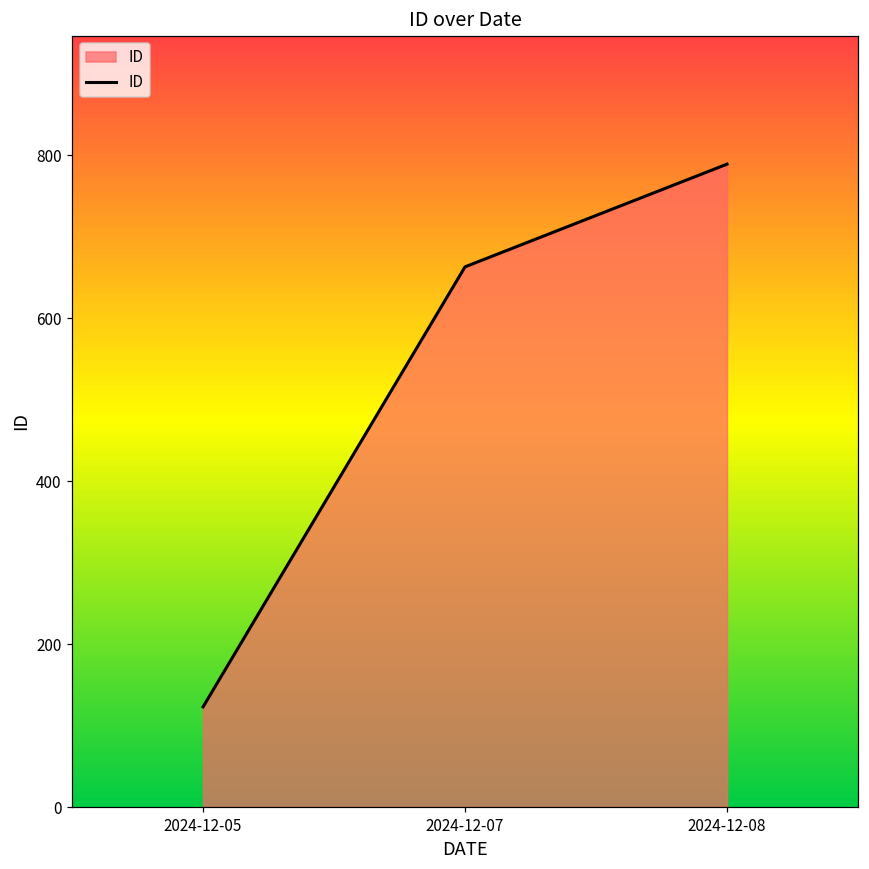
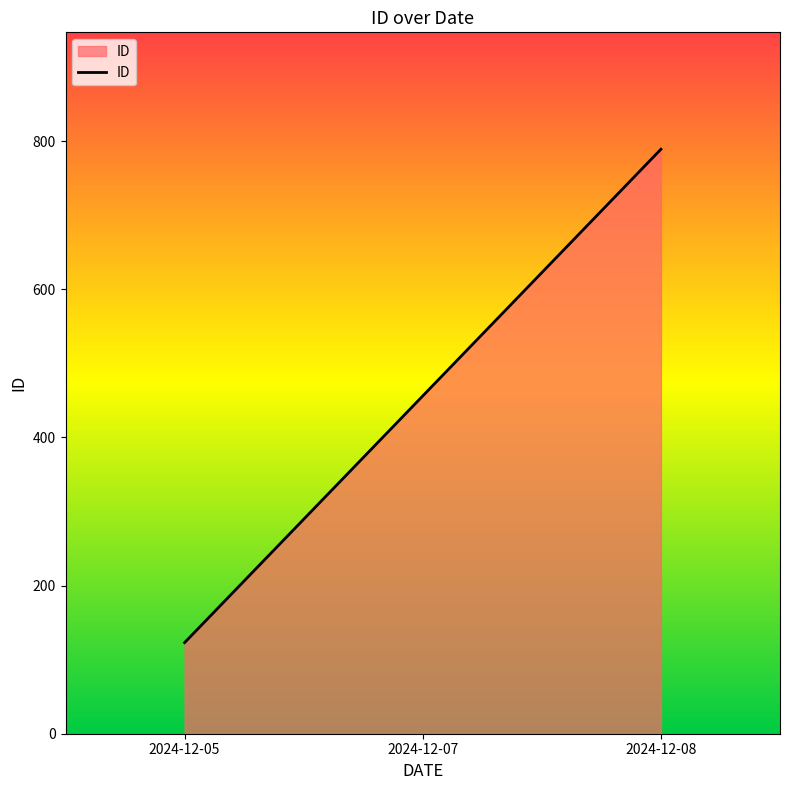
  {
    "2024-12-05": 120,
-   "2024-12-07": 660,
+   "2024-12-07": 460,
    "2024-12-08": 790
  }
